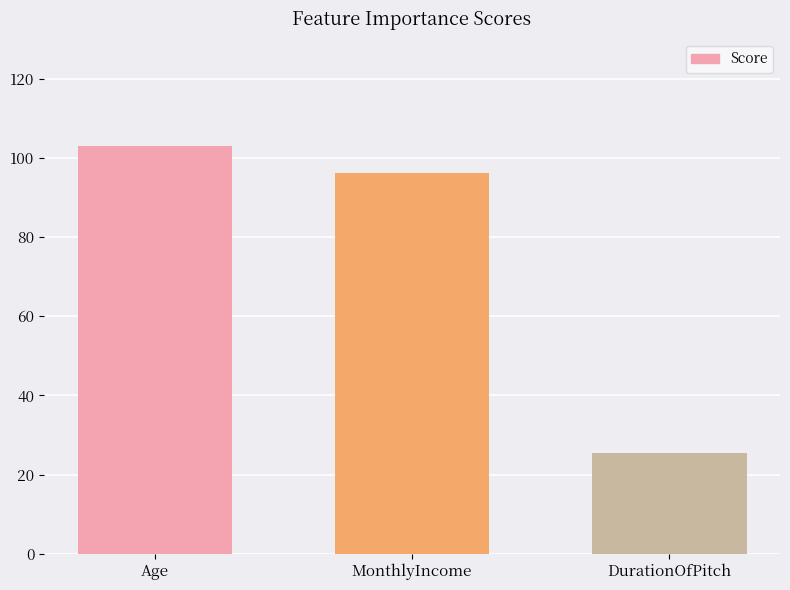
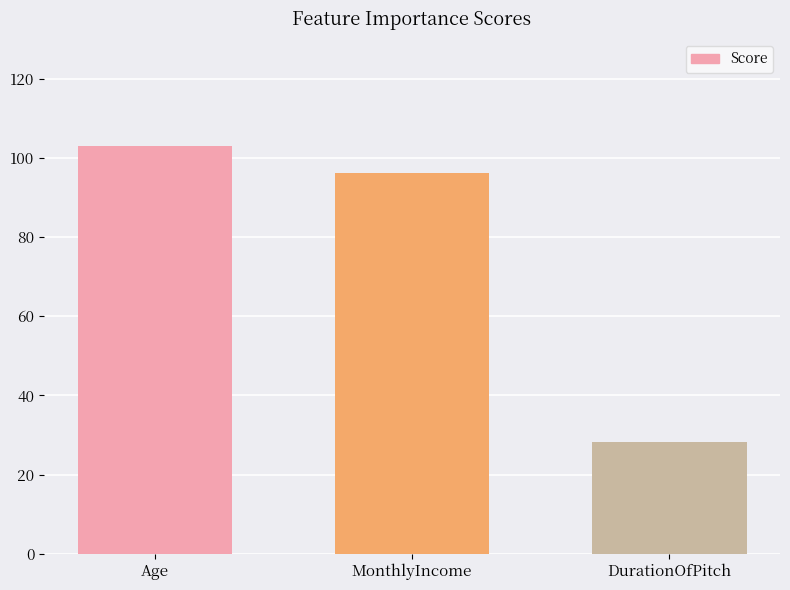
  {
    "Age": 103,
    "MonthlyIncome": 96,
-   "DurationOfPitch": 26
+   "DurationOfPitch": 28
  }
